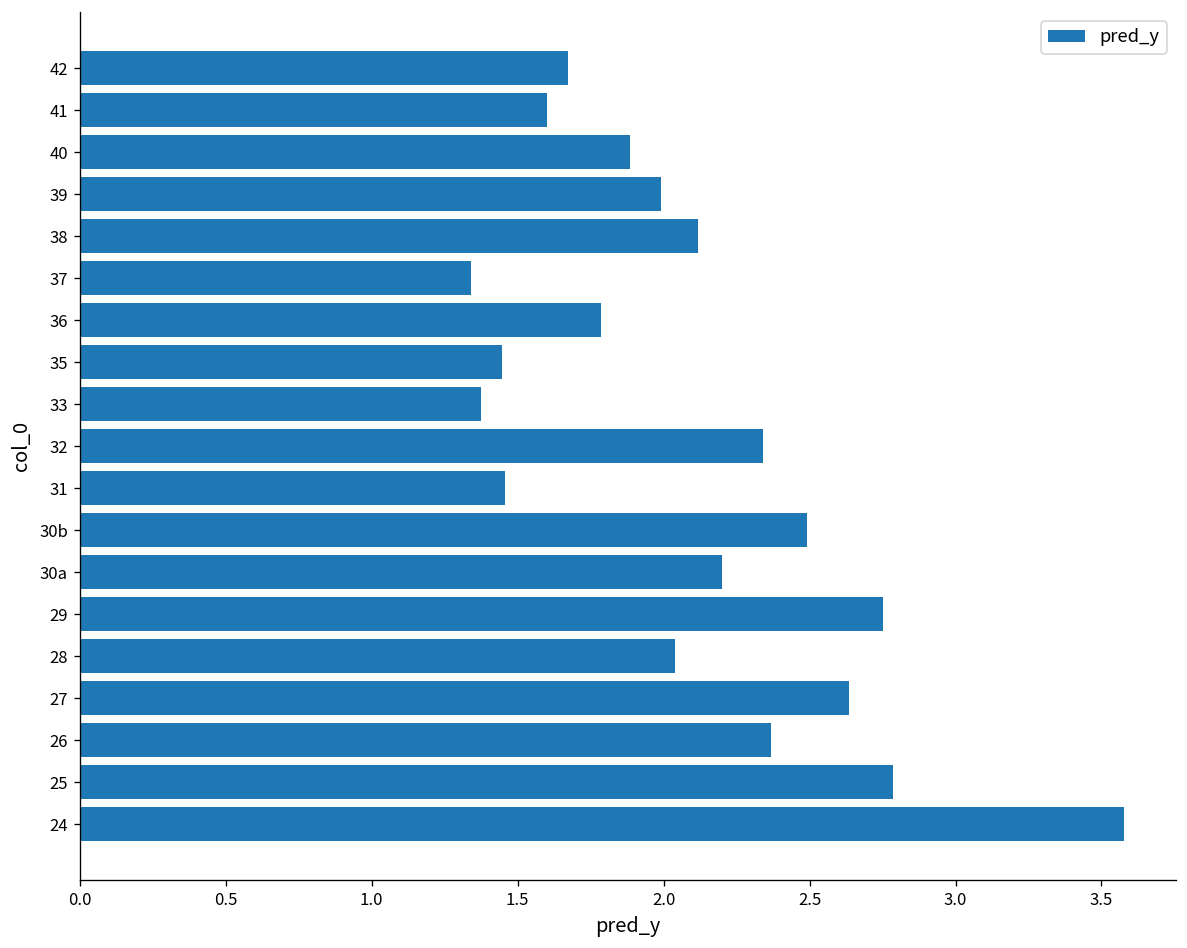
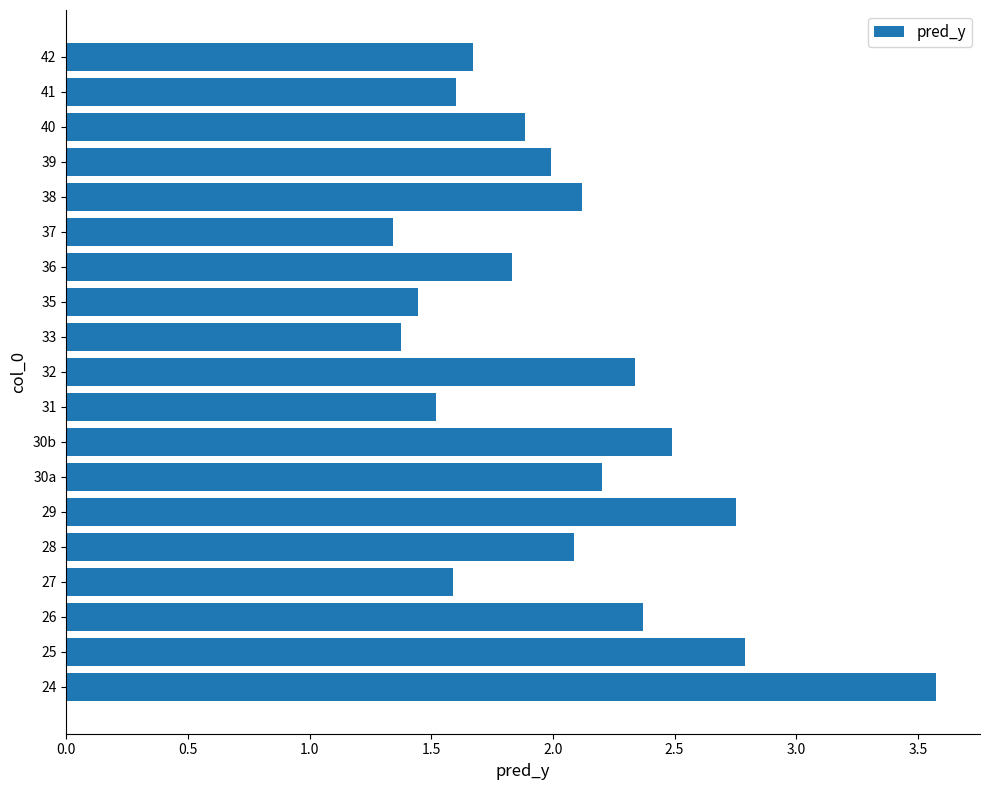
  {
    "42": 1.67,
    "41": 1.60,
    "40": 1.88,
    "39": 1.99,
    "38": 2.12,
    "37": 1.34,
-   "36": 1.78,
+   "36": 1.83,
    "35": 1.45,
    "33": 1.38,
    "32": 2.34,
-   "31": 1.46,
+   "31": 1.52,
    "30b": 2.49,
    "30a": 2.20,
    "29": 2.75,
-   "28": 2.04,
-   "27": 2.64,
+   "28": 2.09,
+   "27": 1.59,
    "26": 2.37,
    "25": 2.79,
    "24": 3.58
  }
